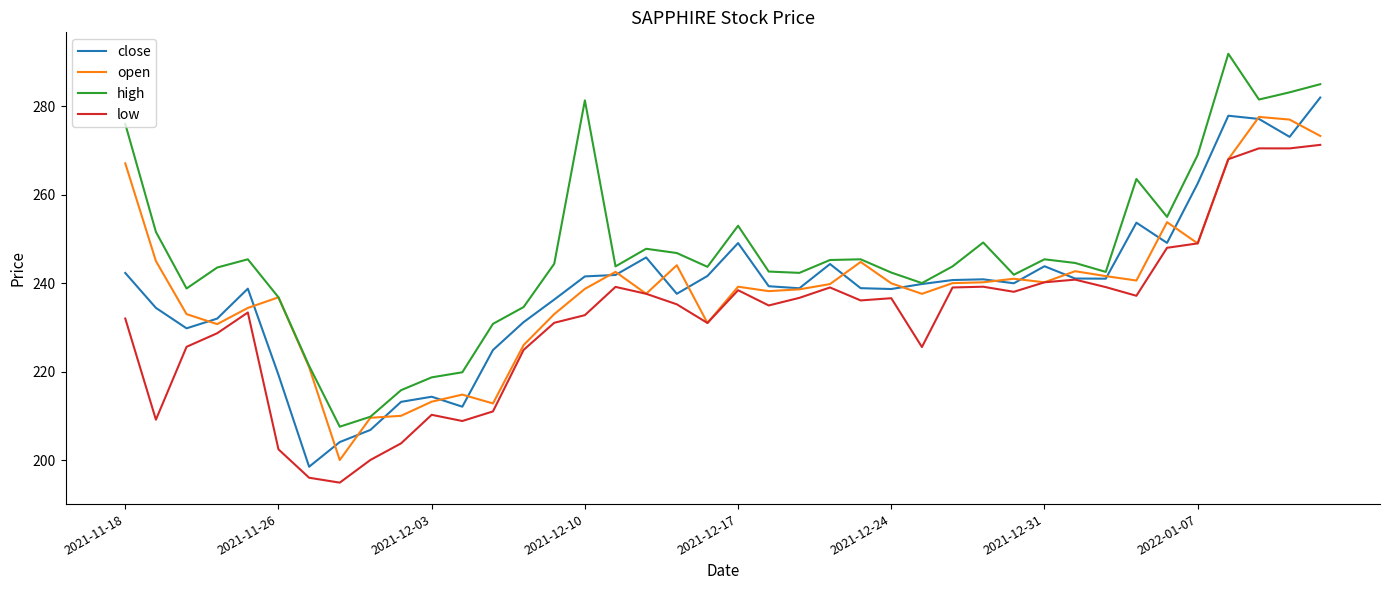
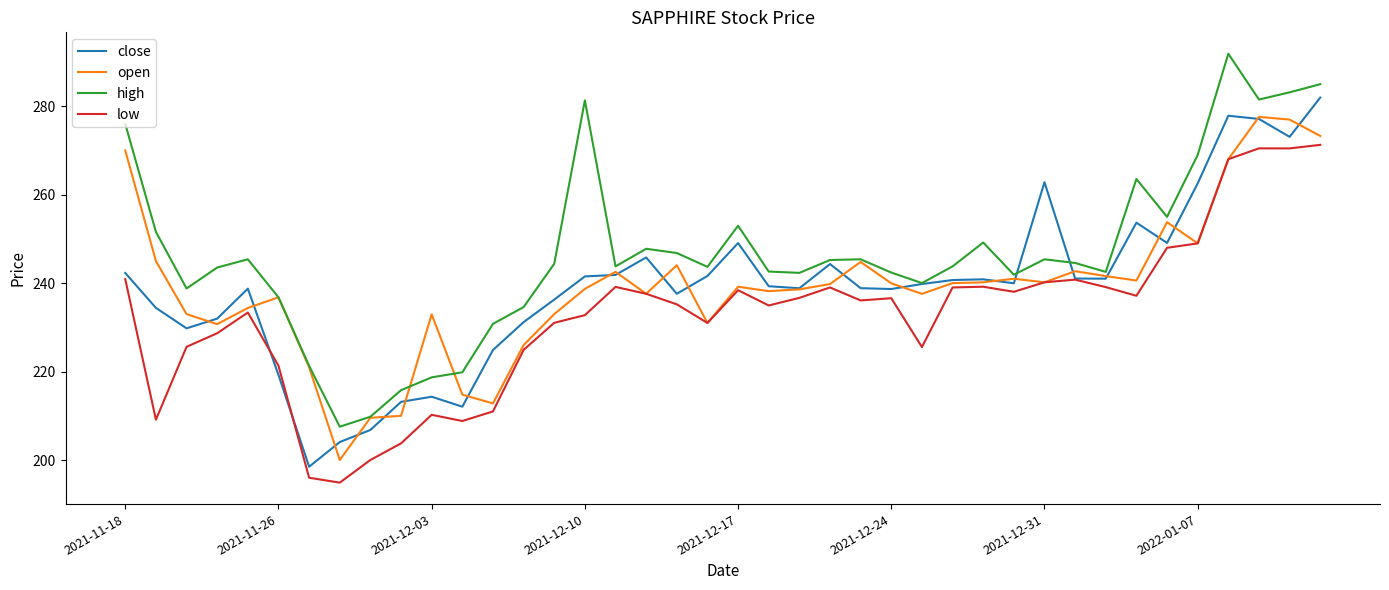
  {
    "close": {
      "2021-11-18": 242,
      "2021-11-26": 219,
      "2021-12-03": 214,
      "2021-12-10": 242,
      "2021-12-17": 249,
      "2021-12-24": 239,
-     "2021-12-31": 244,
+     "2021-12-31": 263,
      "2022-01-07": 263
    },
    "open": {
-     "2021-11-18": 267,
-     "2021-12-03": 213,
+     "2021-11-18": 270,
+     "2021-12-03": 233,
      "2021-12-10": 239,
      "2021-12-17": 239,
      "2021-12-24": 240
    },
    "high": {
      "2021-12-03": 219,
      "2021-12-10": 281,
      "2021-12-17": 253,
      "2021-12-24": 242,
      "2021-12-31": 245,
      "2022-01-07": 269
    },
    "low": {
-     "2021-11-18": 232,
-     "2021-11-26": 202,
+     "2021-11-18": 241,
+     "2021-11-26": 221,
      "2021-12-03": 210,
      "2021-12-10": 233,
      "2021-12-17": 238,
      "2021-12-24": 237
    }
  }
